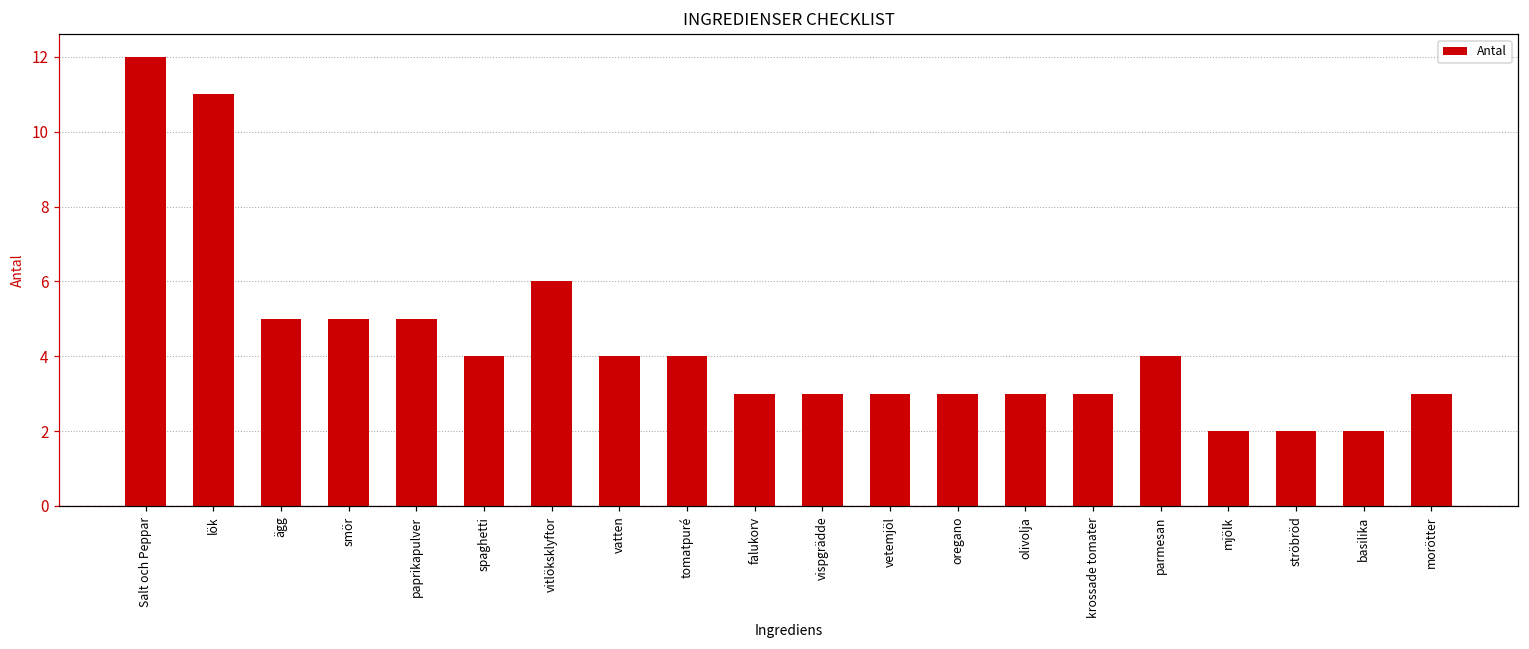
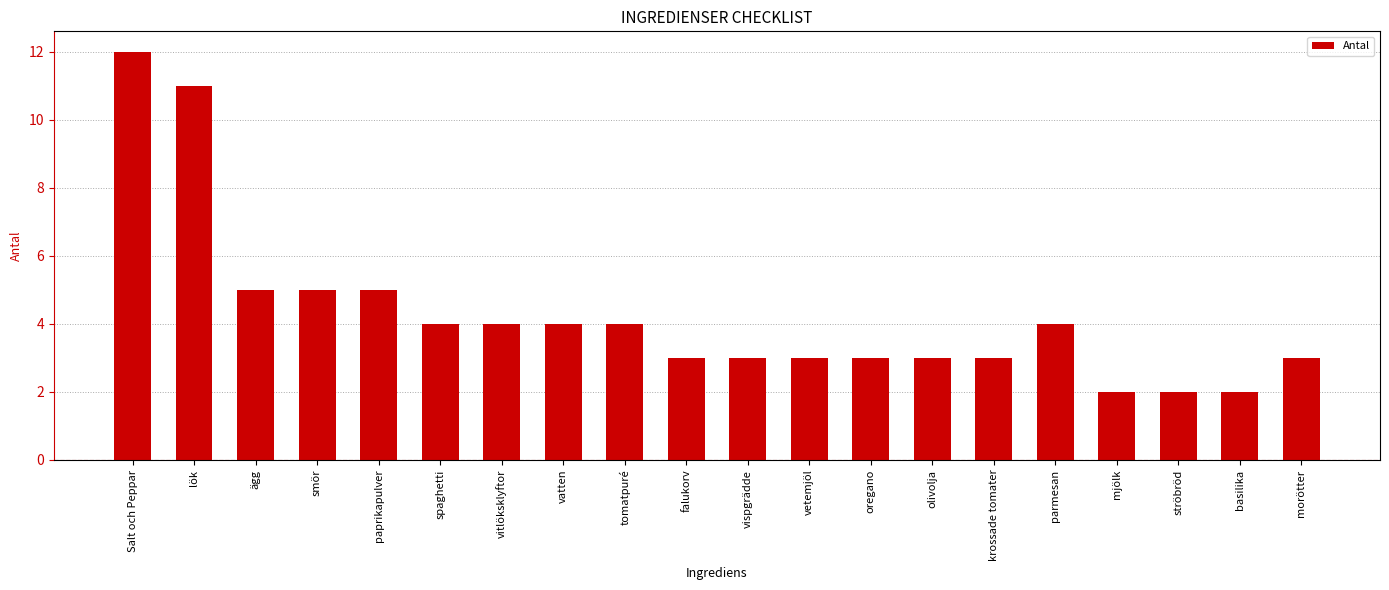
  {
    "Salt och Peppar": 12,
    "lök": 11,
    "ägg": 5,
    "smör": 5,
    "paprikapulver": 5,
    "spaghetti": 4,
-   "vitlöksklyftor": 6,
+   "vitlöksklyftor": 4,
    "vatten": 4,
    "tomatpuré": 4,
    "falukorv": 3,
    "vispgrädde": 3,
    "vetemjöl": 3,
    "oregano": 3,
    "olivolja": 3,
    "krossade tomater": 3,
    "parmesan": 4,
    "mjölk": 2,
    "ströbröd": 2,
    "basilika": 2,
    "morötter": 3
  }
